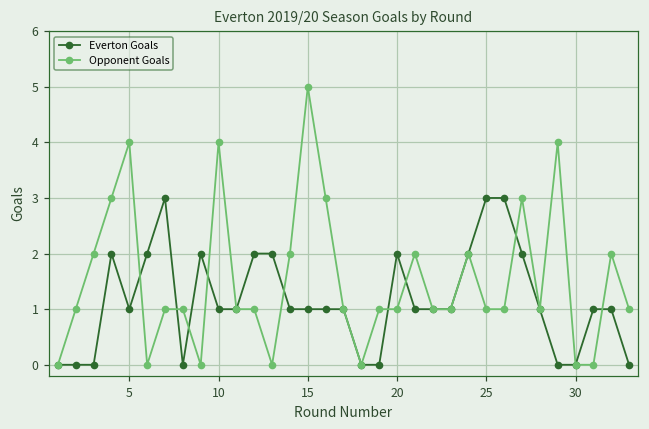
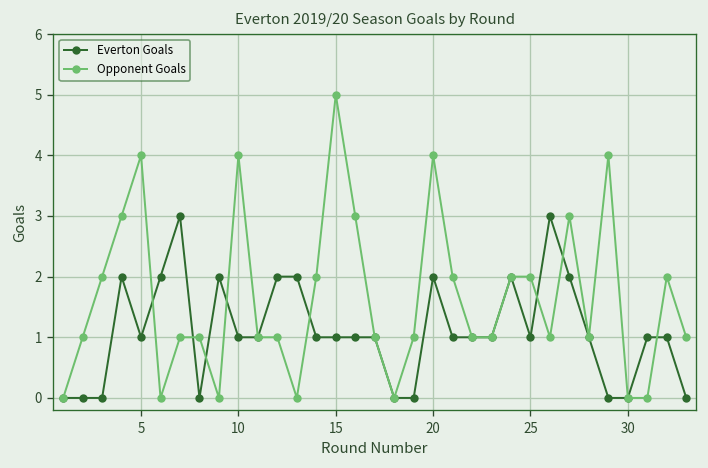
  {
    "Everton Goals": {
      "5": 1,
      "10": 1,
      "15": 1,
      "20": 2,
-     "25": 3
+     "25": 1
    },
    "Opponent Goals": {
      "5": 4,
      "10": 4,
      "15": 5,
-     "20": 1,
-     "25": 1
+     "20": 4,
+     "25": 2
    }
  }
